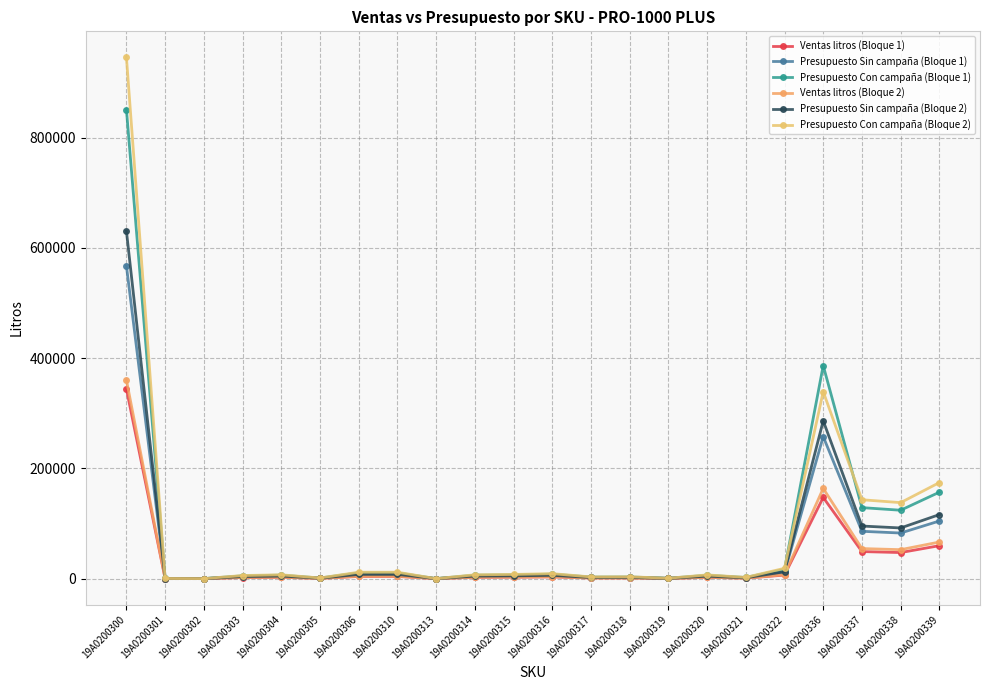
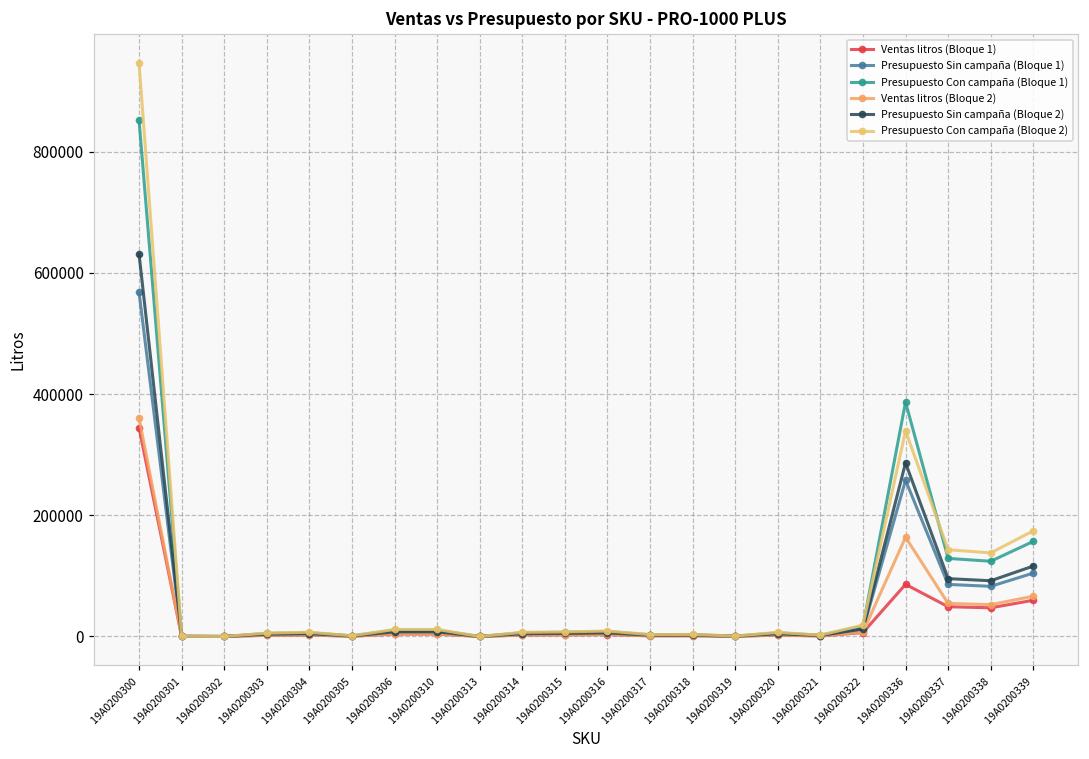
  {
    "Ventas litros (Bloque 1)": {
      "19A0200300": 340000,
-     "19A0200336": 150000,
+     "19A0200336": 90000,
      "19A0200337": 50000,
      "19A0200338": 50000,
      "19A0200339": 60000
    },
    "Presupuesto Sin campaña (Bloque 2)": {
      "19A0200300": 630000,
      "19A0200336": 290000,
      "19A0200337": 100000,
      "19A0200338": 90000,
      "19A0200339": 120000
    }
  }
